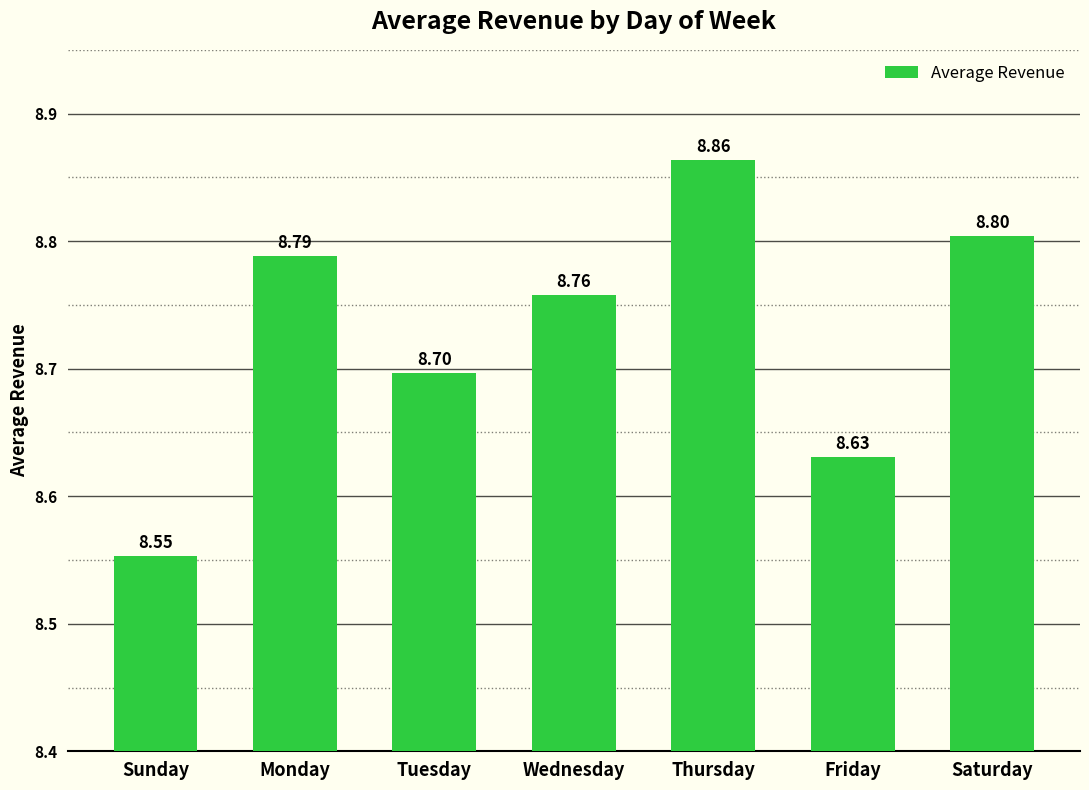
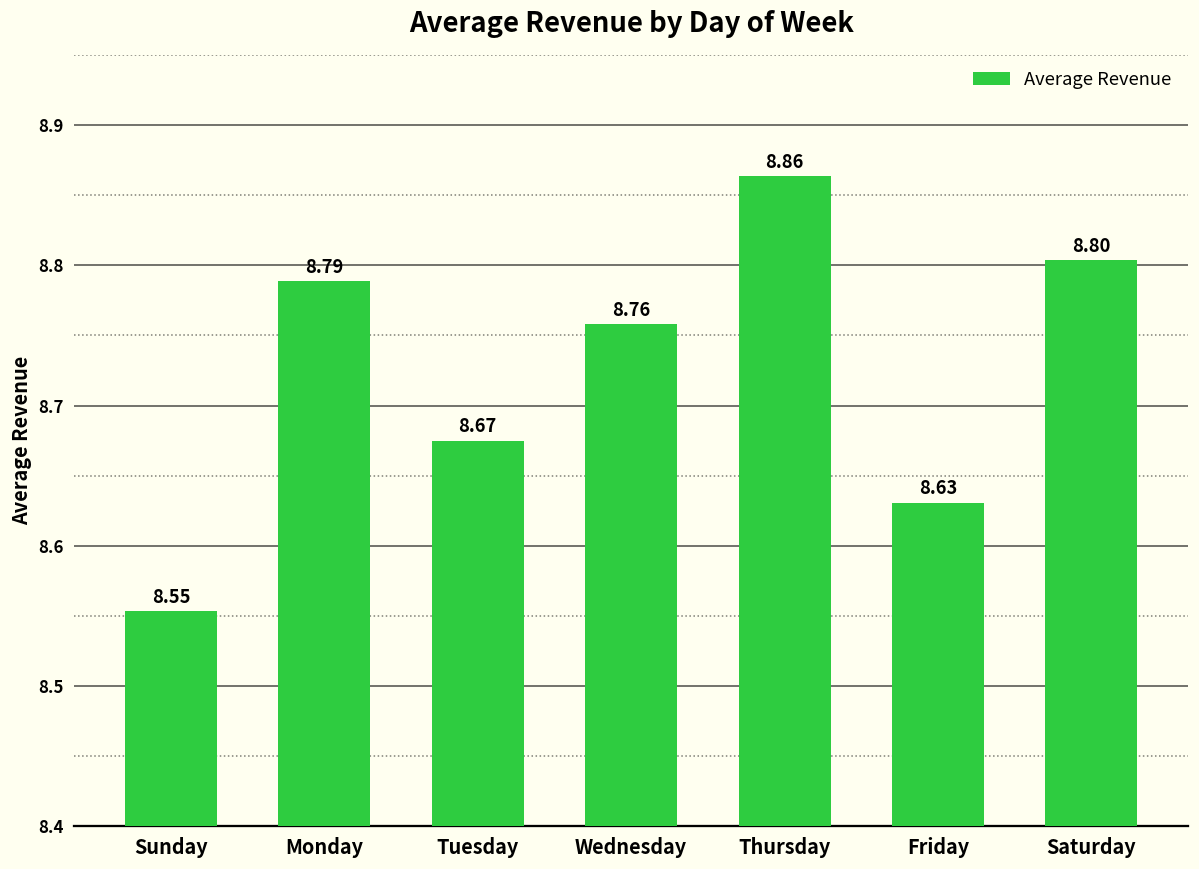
  {
    "Sunday": 8.55,
    "Monday": 8.79,
-   "Tuesday": 8.70,
+   "Tuesday": 8.67,
    "Wednesday": 8.76,
    "Thursday": 8.86,
    "Friday": 8.63,
    "Saturday": 8.80
  }
